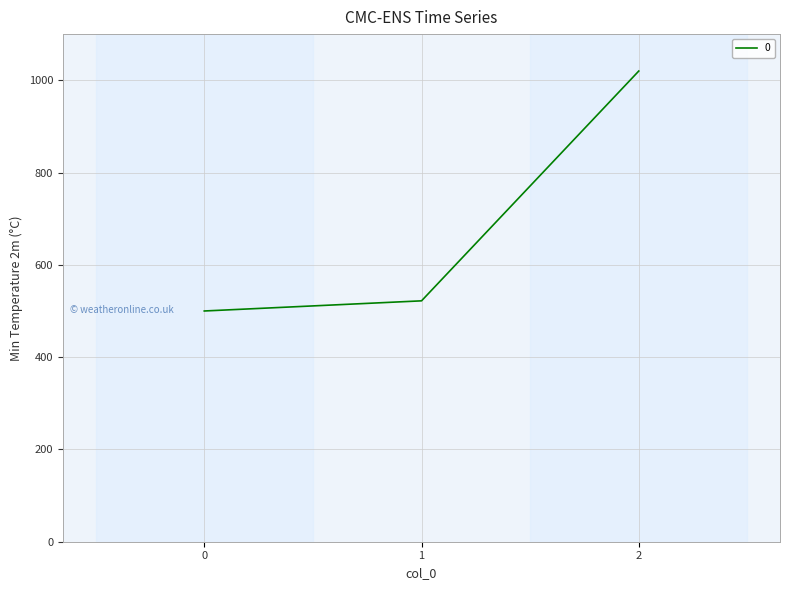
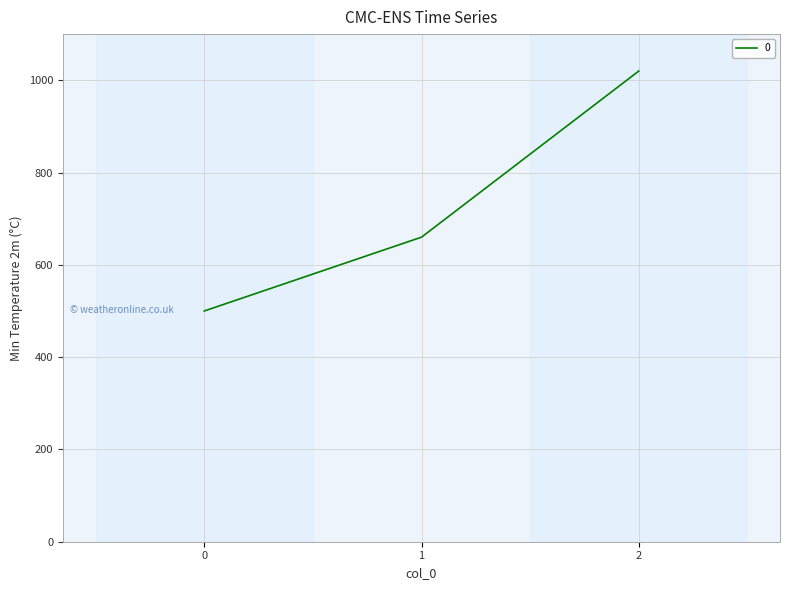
  {
    "0": 500,
-   "1": 520,
+   "1": 660,
    "2": 1020
  }
